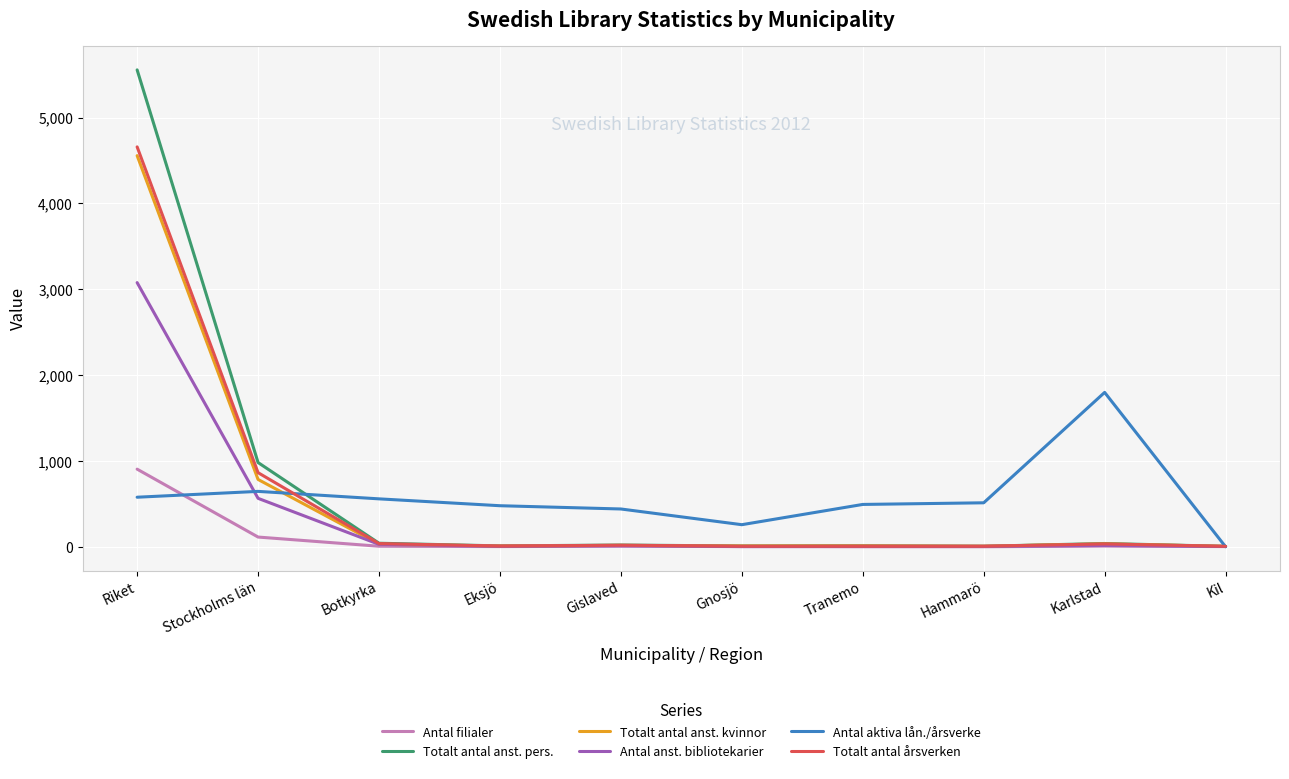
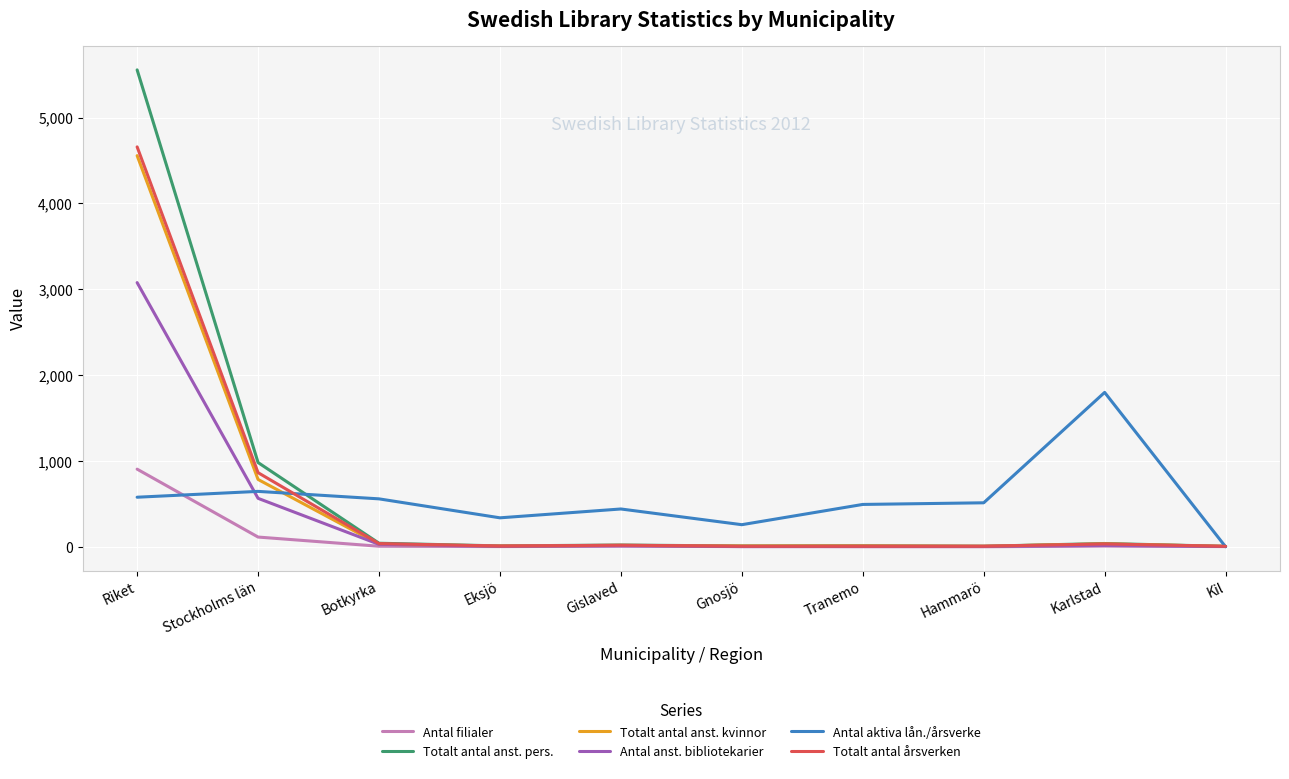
  {
    "Totalt antal anst. pers.": {
      "Riket": "5,600",
      "Stockholms län": "1,000"
    },
    "Totalt antal anst. kvinnor": {
      "Riket": "4,600",
      "Stockholms län": "800"
    },
    "Antal aktiva lån./årsverke": {
      "Riket": "600",
      "Stockholms län": "600",
      "Botkyrka": "600",
-     "Eksjö": "500",
+     "Eksjö": "300",
      "Gislaved": "400",
      "Gnosjö": "300",
      "Tranemo": "500",
      "Hammarö": "500",
      "Karlstad": "1,800"
    },
    "Totalt antal årsverken": {
      "Riket": "4,700",
      "Stockholms län": "900"
    }
  }
